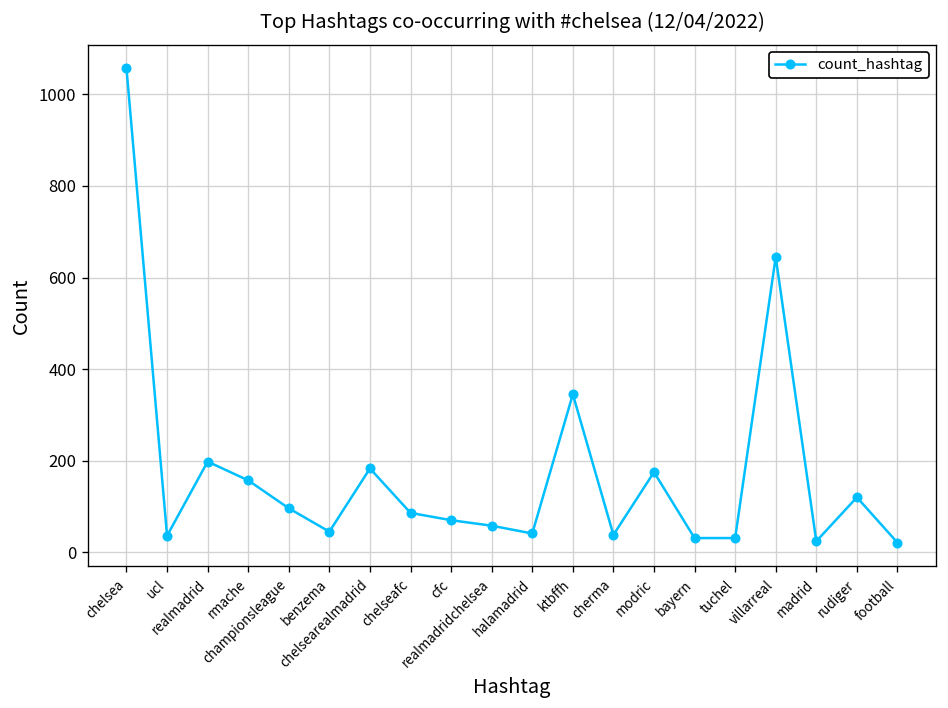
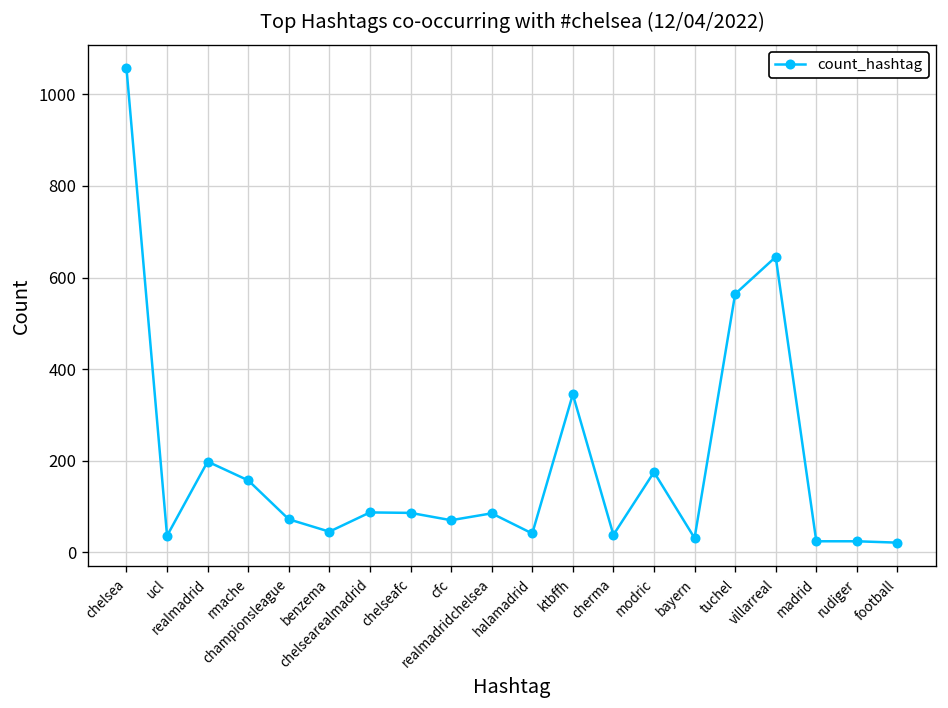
  {
    "chelsea": 1060,
    "ucl": 40,
    "realmadrid": 200,
    "rmache": 160,
-   "championsleague": 100,
+   "championsleague": 70,
    "benzema": 50,
-   "chelsearealmadrid": 180,
+   "chelsearealmadrid": 90,
    "chelseafc": 90,
    "cfc": 70,
-   "realmadridchelsea": 60,
+   "realmadridchelsea": 90,
    "halamadrid": 40,
    "ktbffh": 350,
    "cherma": 40,
    "modric": 180,
    "bayern": 30,
-   "tuchel": 30,
+   "tuchel": 560,
    "villarreal": 650,
    "madrid": 20,
-   "rudiger": 120,
+   "rudiger": 20,
    "football": 20
  }
